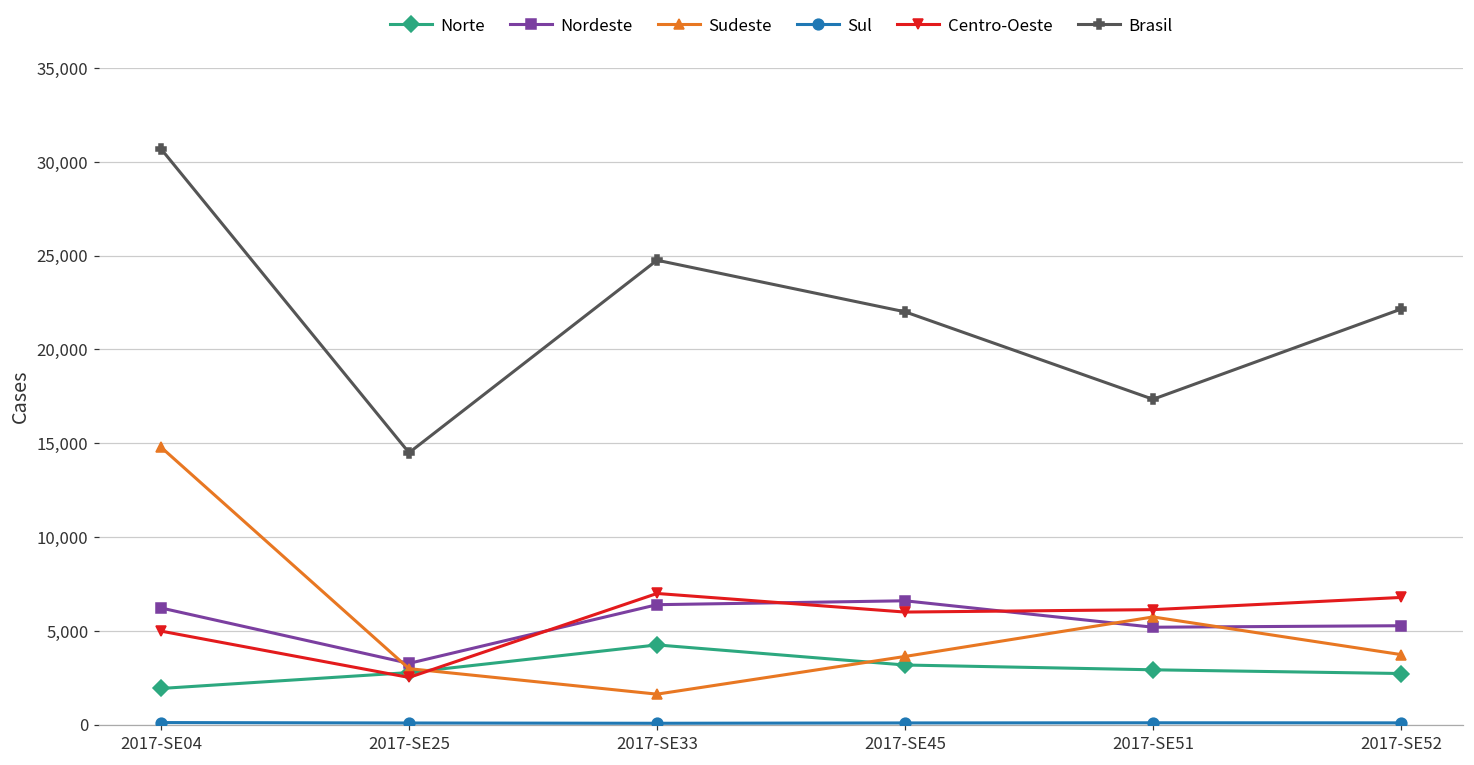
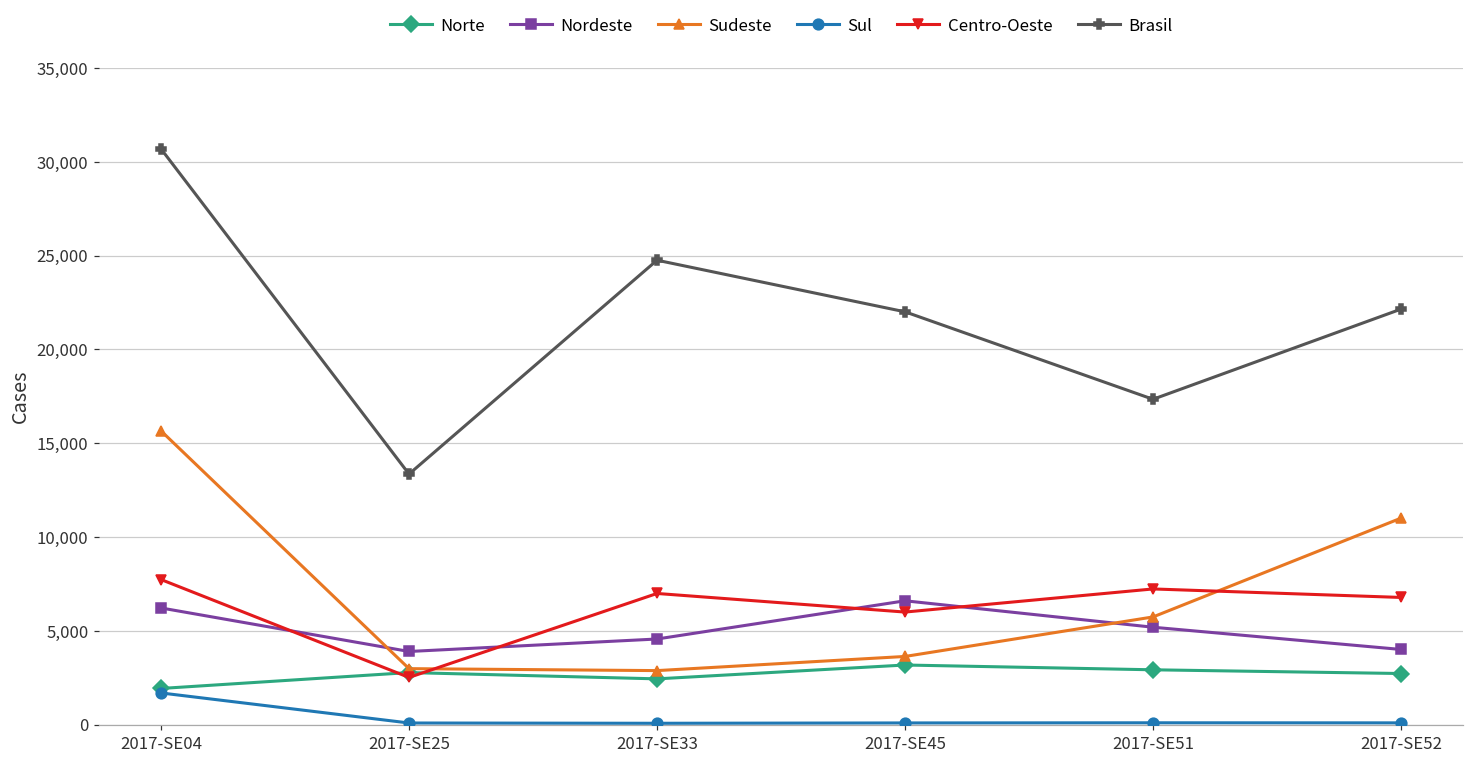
  {
    "Norte": {
      "2017-SE04": "1,900",
      "2017-SE25": "2,800",
-     "2017-SE33": "4,200",
+     "2017-SE33": "2,400",
      "2017-SE45": "3,200",
      "2017-SE51": "2,900",
      "2017-SE52": "2,700"
    },
    "Nordeste": {
      "2017-SE04": "6,200",
-     "2017-SE25": "3,300",
-     "2017-SE33": "6,400",
+     "2017-SE25": "3,900",
+     "2017-SE33": "4,600",
      "2017-SE45": "6,600",
      "2017-SE51": "5,200",
-     "2017-SE52": "5,300"
+     "2017-SE52": "4,000"
    },
    "Sudeste": {
-     "2017-SE04": "14,800",
+     "2017-SE04": "15,700",
      "2017-SE25": "3,000",
-     "2017-SE33": "1,600",
+     "2017-SE33": "2,900",
      "2017-SE45": "3,600",
      "2017-SE51": "5,700",
-     "2017-SE52": "3,700"
+     "2017-SE52": "11,000"
    },
    "Sul": {
-     "2017-SE04": "100",
+     "2017-SE04": "1,700",
      "2017-SE25": "100",
      "2017-SE33": "100",
      "2017-SE45": "100",
      "2017-SE51": "100",
      "2017-SE52": "100"
    },
    "Centro-Oeste": {
-     "2017-SE04": "5,000",
+     "2017-SE04": "7,700",
      "2017-SE25": "2,500",
      "2017-SE33": "7,000",
      "2017-SE45": "6,000",
-     "2017-SE51": "6,100",
+     "2017-SE51": "7,200",
      "2017-SE52": "6,800"
    },
    "Brasil": {
      "2017-SE04": "30,700",
-     "2017-SE25": "14,500",
+     "2017-SE25": "13,400",
      "2017-SE33": "24,800",
      "2017-SE45": "22,000",
      "2017-SE51": "17,300",
      "2017-SE52": "22,100"
    }
  }
